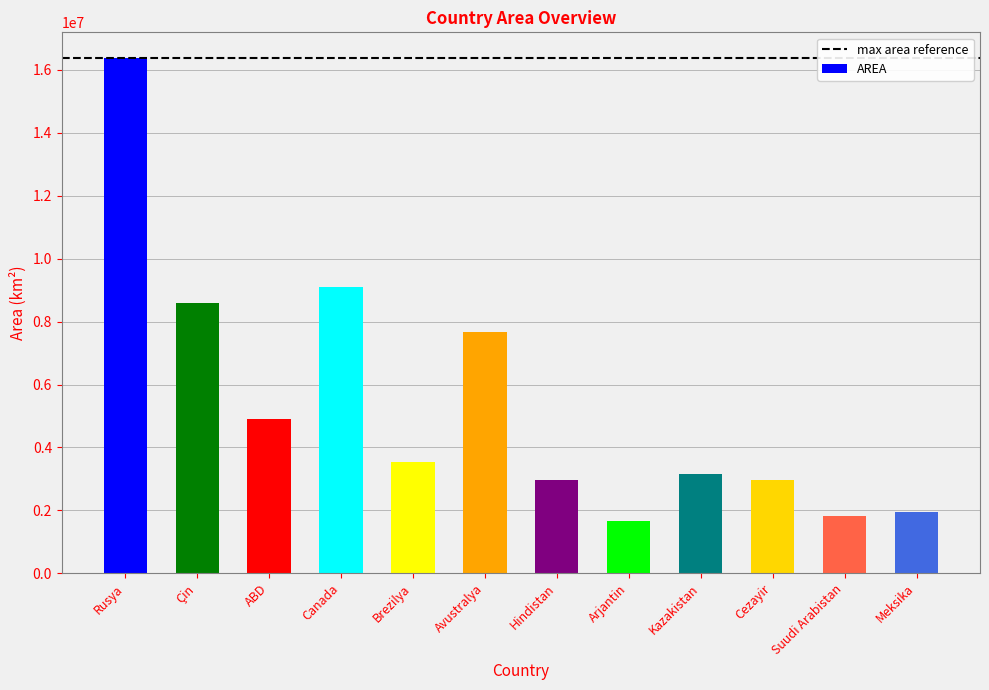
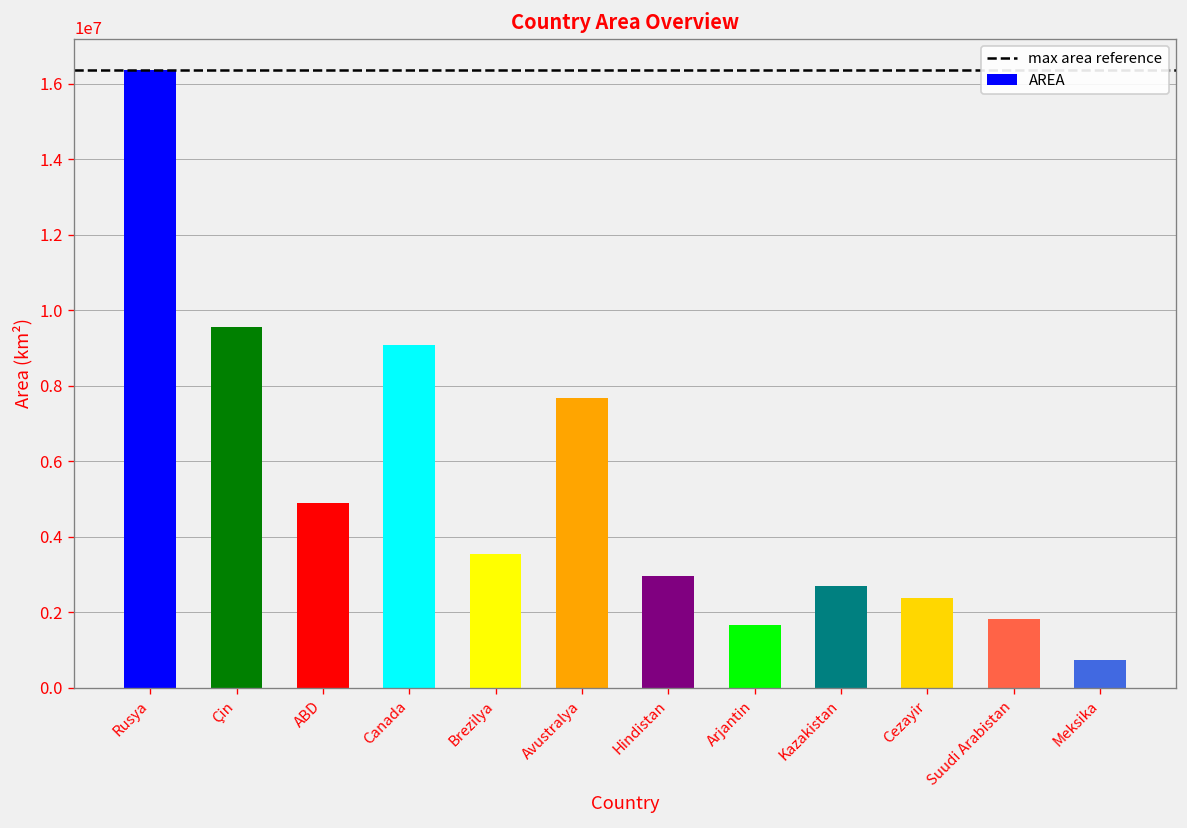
  {
    "Rusya": 16400000,
-   "Çin": 8600000,
+   "Çin": 9600000,
    "ABD": 4900000,
    "Canada": 9100000,
    "Brezilya": 3500000,
    "Avustralya": 7700000,
    "Hindistan": 3000000,
    "Arjantin": 1700000,
-   "Kazakistan": 3200000,
-   "Cezayir": 3000000,
+   "Kazakistan": 2700000,
+   "Cezayir": 2400000,
    "Suudi Arabistan": 1800000,
-   "Meksika": 1900000
+   "Meksika": 800000
  }
